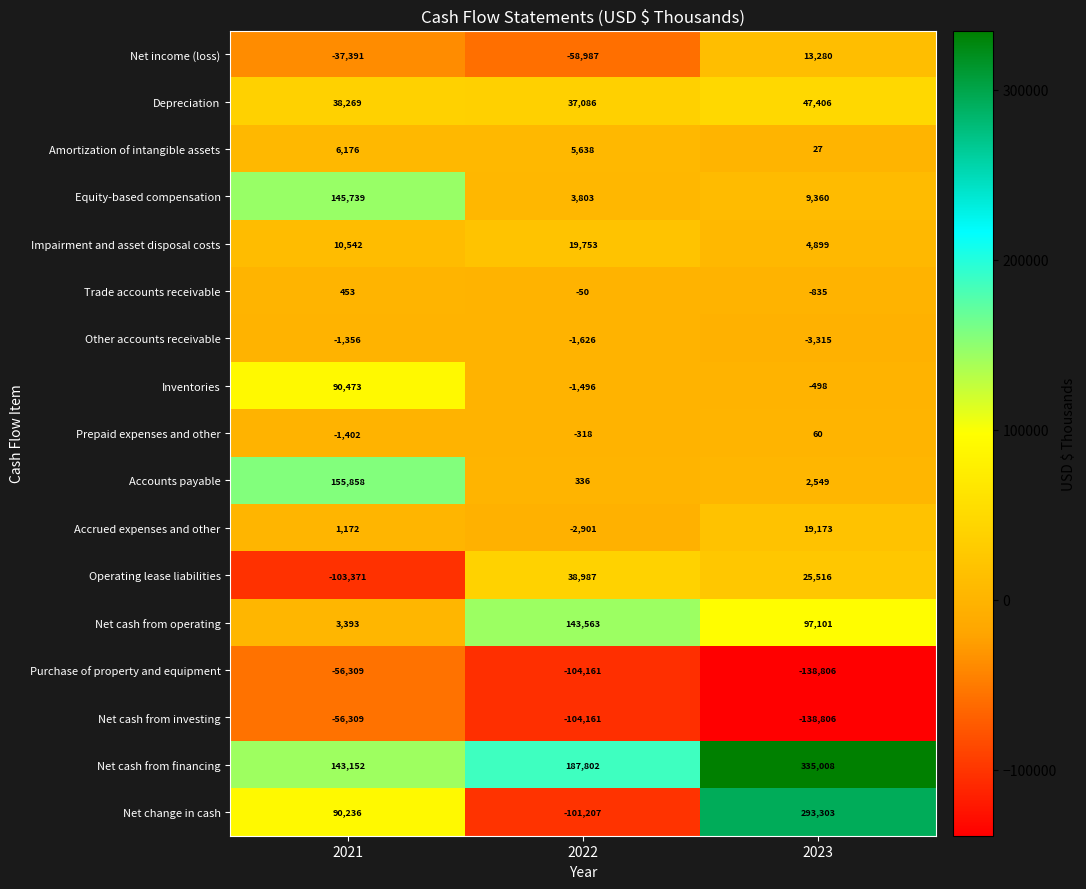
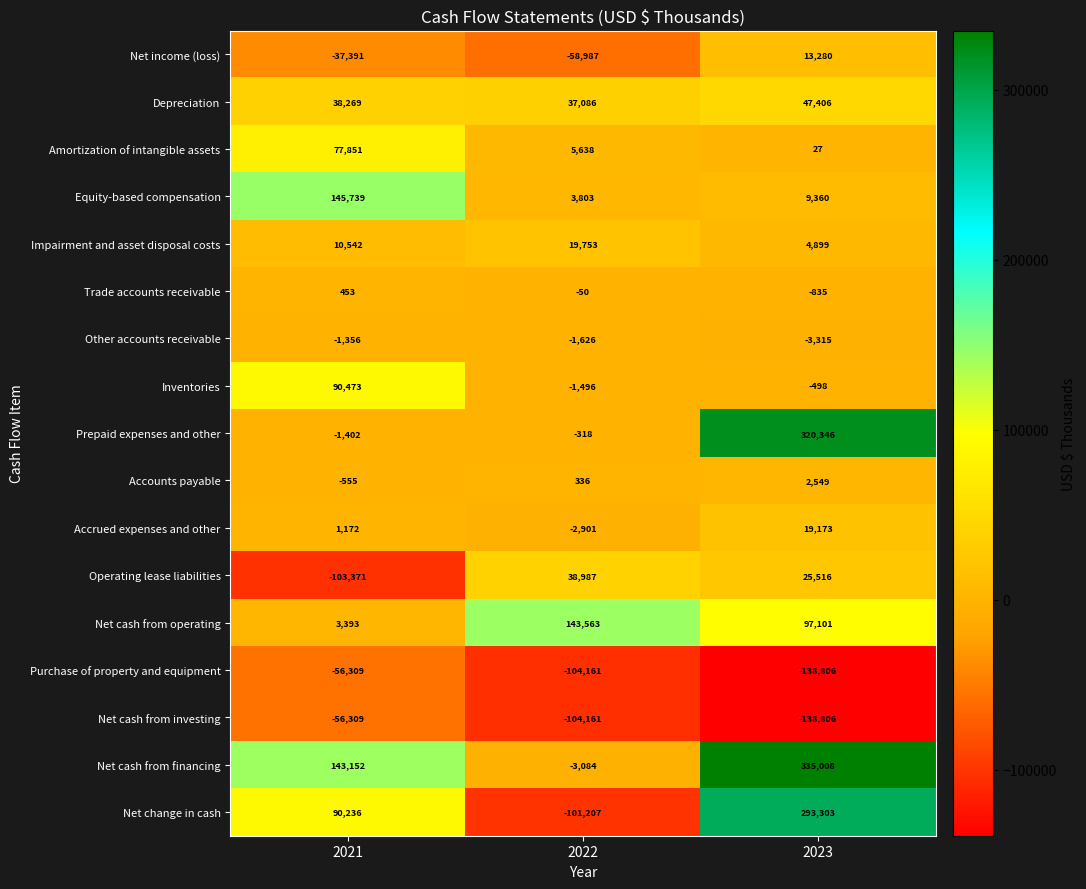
  {
    "Net income (loss)": {
      "2021": "-37,391",
      "2022": "-58,987",
      "2023": "13,280"
    },
    "Depreciation": {
      "2021": "38,269",
      "2022": "37,086",
      "2023": "47,406"
    },
    "Amortization of intangible assets": {
-     "2021": "6,176",
+     "2021": "77,851",
      "2022": "5,638",
      "2023": "27"
    },
    "Equity-based compensation": {
      "2021": "145,739",
      "2022": "3,803",
      "2023": "9,360"
    },
    "Impairment and asset disposal costs": {
      "2021": "10,542",
      "2022": "19,753",
      "2023": "4,899"
    },
    "Trade accounts receivable": {
      "2021": "453",
      "2022": "-50",
      "2023": "-835"
    },
    "Other accounts receivable": {
      "2021": "-1,356",
      "2022": "-1,626",
      "2023": "-3,315"
    },
    "Inventories": {
      "2021": "90,473",
      "2022": "-1,496",
      "2023": "-498"
    },
    "Prepaid expenses and other": {
      "2021": "-1,402",
      "2022": "-318",
-     "2023": "60"
+     "2023": "320,346"
    },
    "Accounts payable": {
-     "2021": "155,858",
+     "2021": "-555",
      "2022": "336",
      "2023": "2,549"
    },
    "Accrued expenses and other": {
      "2021": "1,172",
      "2022": "-2,901",
      "2023": "19,173"
    },
    "Operating lease liabilities": {
      "2021": "-103,371",
      "2022": "38,987",
      "2023": "25,516"
    },
    "Net cash from operating": {
      "2021": "3,393",
      "2022": "143,563",
      "2023": "97,101"
    },
    "Purchase of property and equipment": {
      "2021": "-56,309",
      "2022": "-104,161",
      "2023": "-138,806"
    },
    "Net cash from investing": {
      "2021": "-56,309",
      "2022": "-104,161",
      "2023": "-138,806"
    },
    "Net cash from financing": {
      "2021": "143,152",
-     "2022": "187,802",
+     "2022": "-3,084",
      "2023": "335,008"
    },
    "Net change in cash": {
      "2021": "90,236",
      "2022": "-101,207",
      "2023": "293,303"
    }
  }
